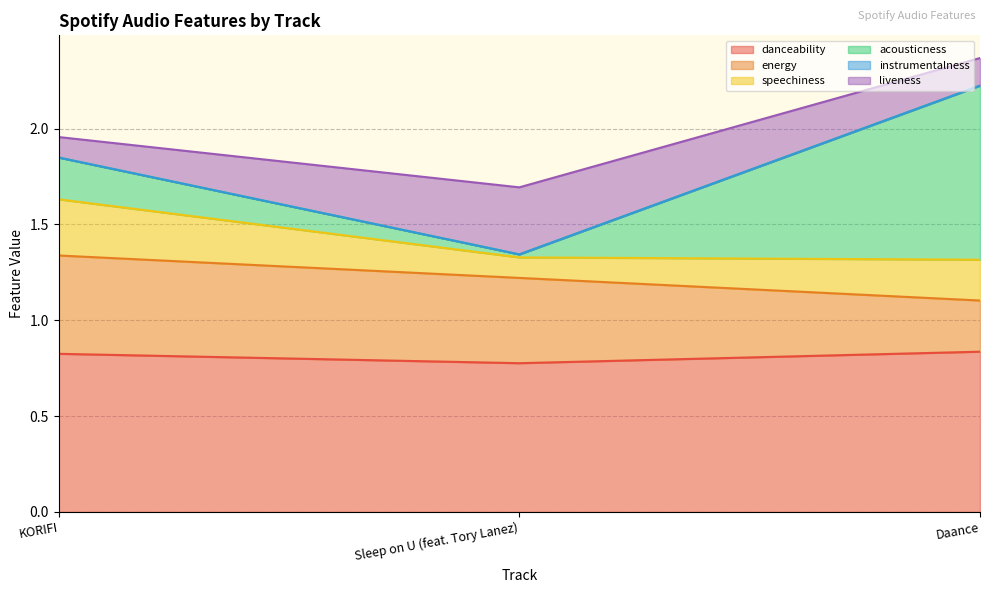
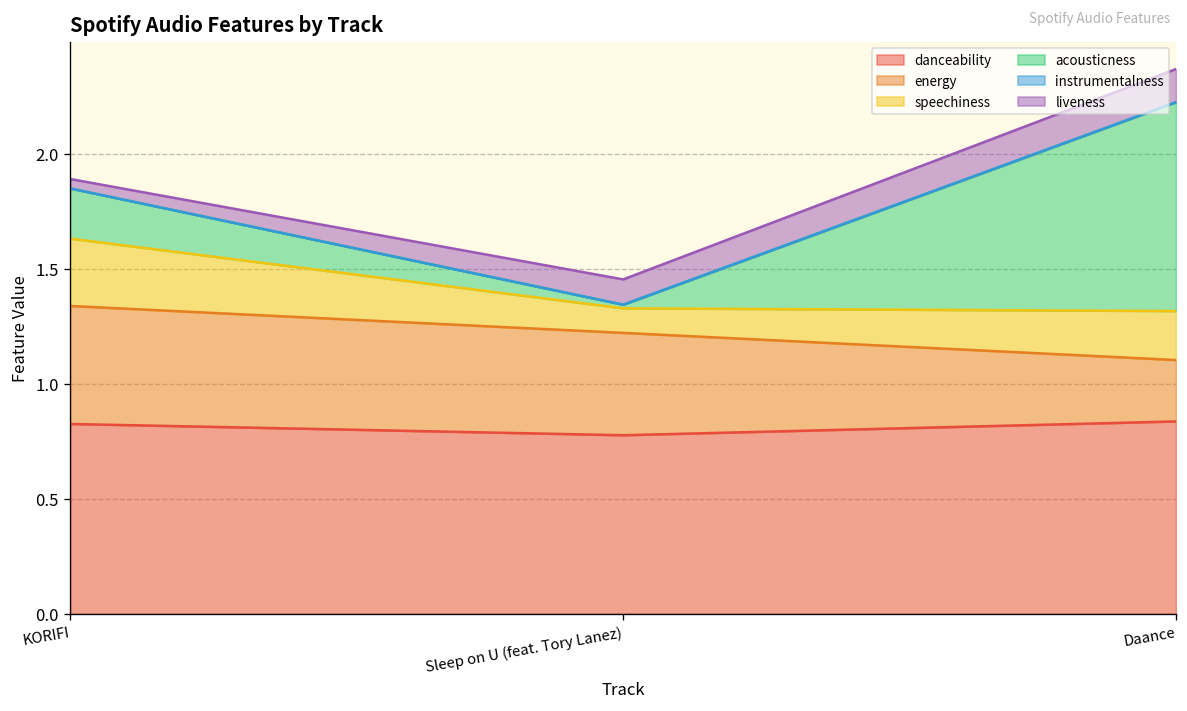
  {
    "instrumentalness": {
      "Sleep on U (feat. Tory Lanez)": 0.02,
      "Daance": 0.91
    },
    "liveness": {
-     "KORIFI": 0.11,
-     "Sleep on U (feat. Tory Lanez)": 0.35,
+     "KORIFI": 0.04,
+     "Sleep on U (feat. Tory Lanez)": 0.11,
      "Daance": 0.14
    }
  }
